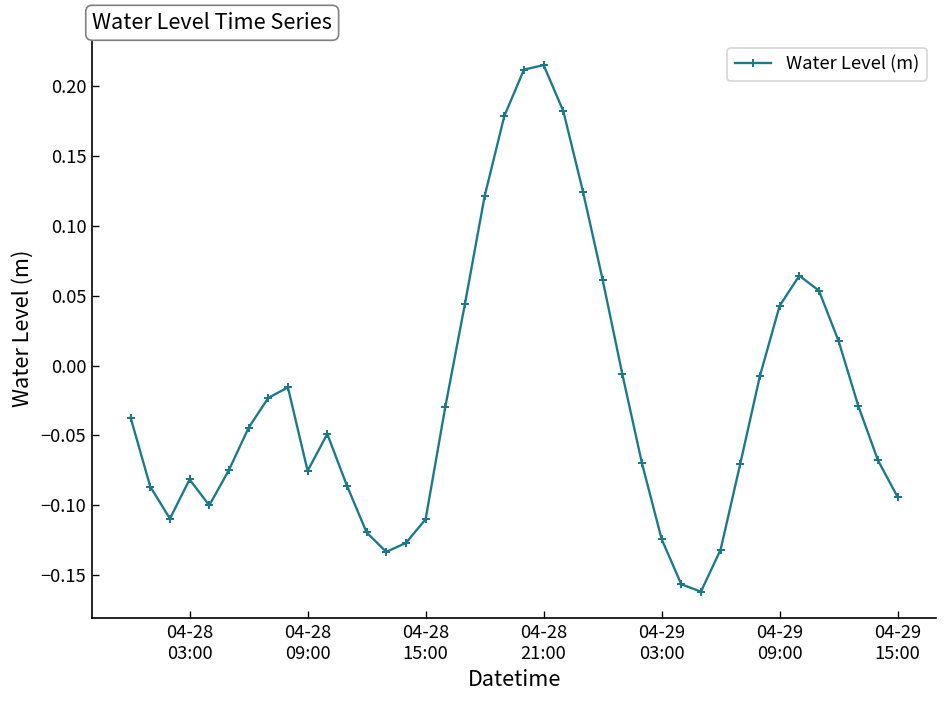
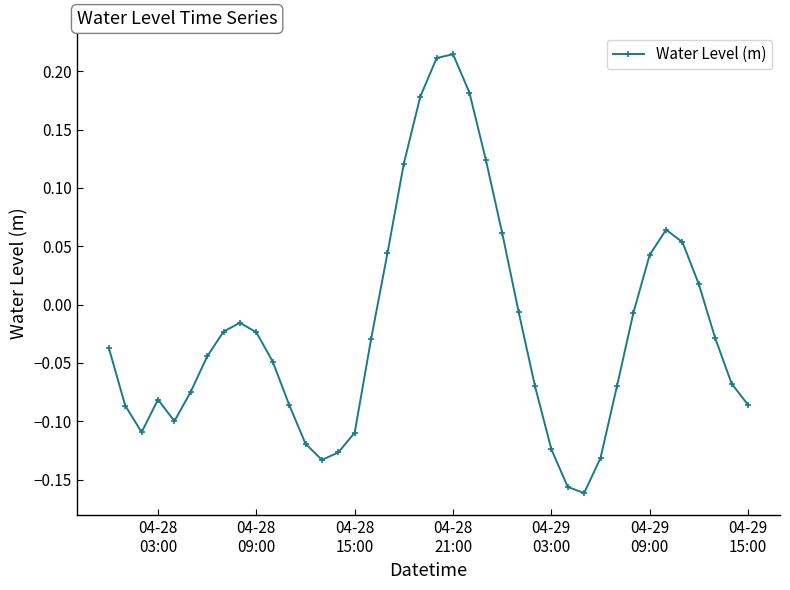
  {
    "04-28 03:00": -0.081,
-   "04-28 09:00": -0.075,
+   "04-28 09:00": -0.024,
    "04-28 15:00": -0.110,
    "04-28 21:00": 0.215,
    "04-29 03:00": -0.124,
    "04-29 09:00": 0.043,
-   "04-29 15:00": -0.094
+   "04-29 15:00": -0.086
  }
